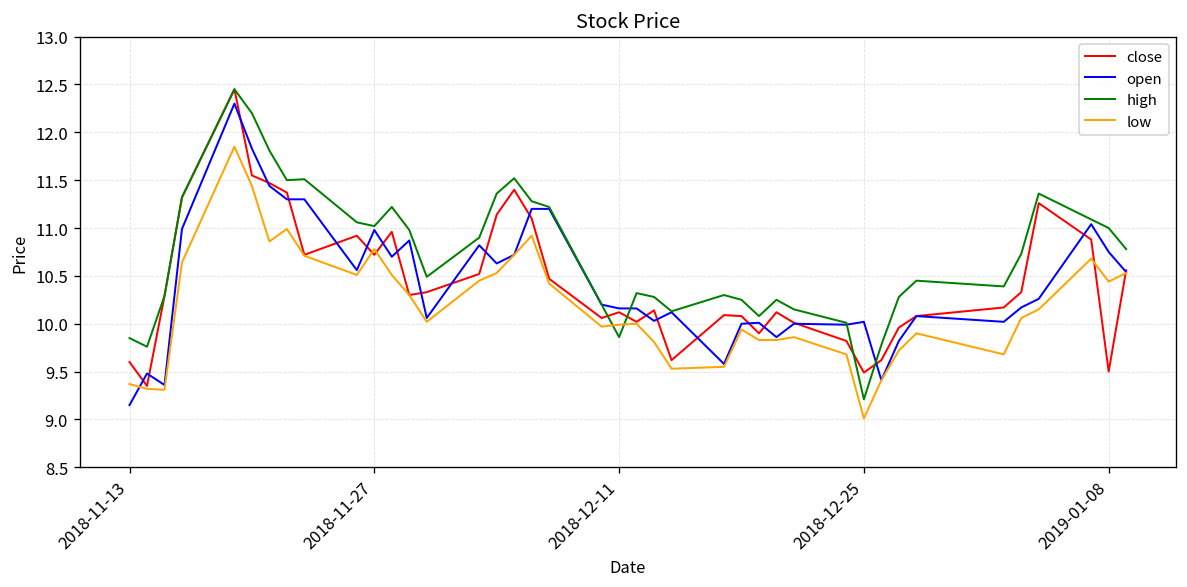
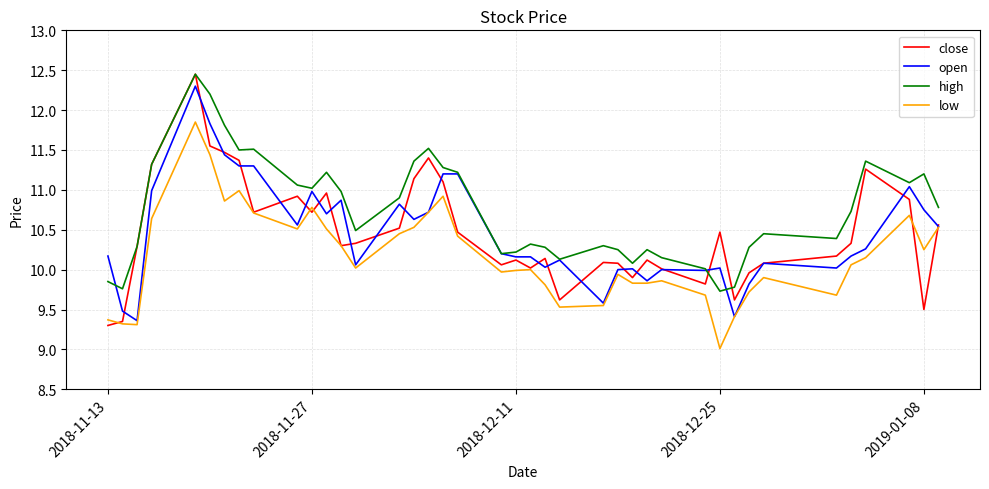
  {
    "close": {
-     "2018-11-13": 9.6,
+     "2018-11-13": 9.3,
      "2018-11-27": 10.7,
      "2018-12-11": 10.1,
-     "2018-12-25": 9.5,
+     "2018-12-25": 10.5,
      "2019-01-08": 9.5
    },
    "open": {
-     "2018-11-13": 9.2,
+     "2018-11-13": 10.2,
      "2018-11-27": 11.0,
      "2018-12-11": 10.2,
      "2018-12-25": 10.0,
      "2019-01-08": 10.8
    },
    "high": {
      "2018-11-13": 9.9,
      "2018-11-27": 11.0,
-     "2018-12-11": 9.9,
-     "2018-12-25": 9.2,
-     "2019-01-08": 11.0
+     "2018-12-11": 10.2,
+     "2018-12-25": 9.7,
+     "2019-01-08": 11.2
    },
    "low": {
      "2018-11-13": 9.4,
      "2018-11-27": 10.8,
      "2018-12-11": 10.0,
      "2018-12-25": 9.0,
-     "2019-01-08": 10.4
+     "2019-01-08": 10.3
    }
  }
